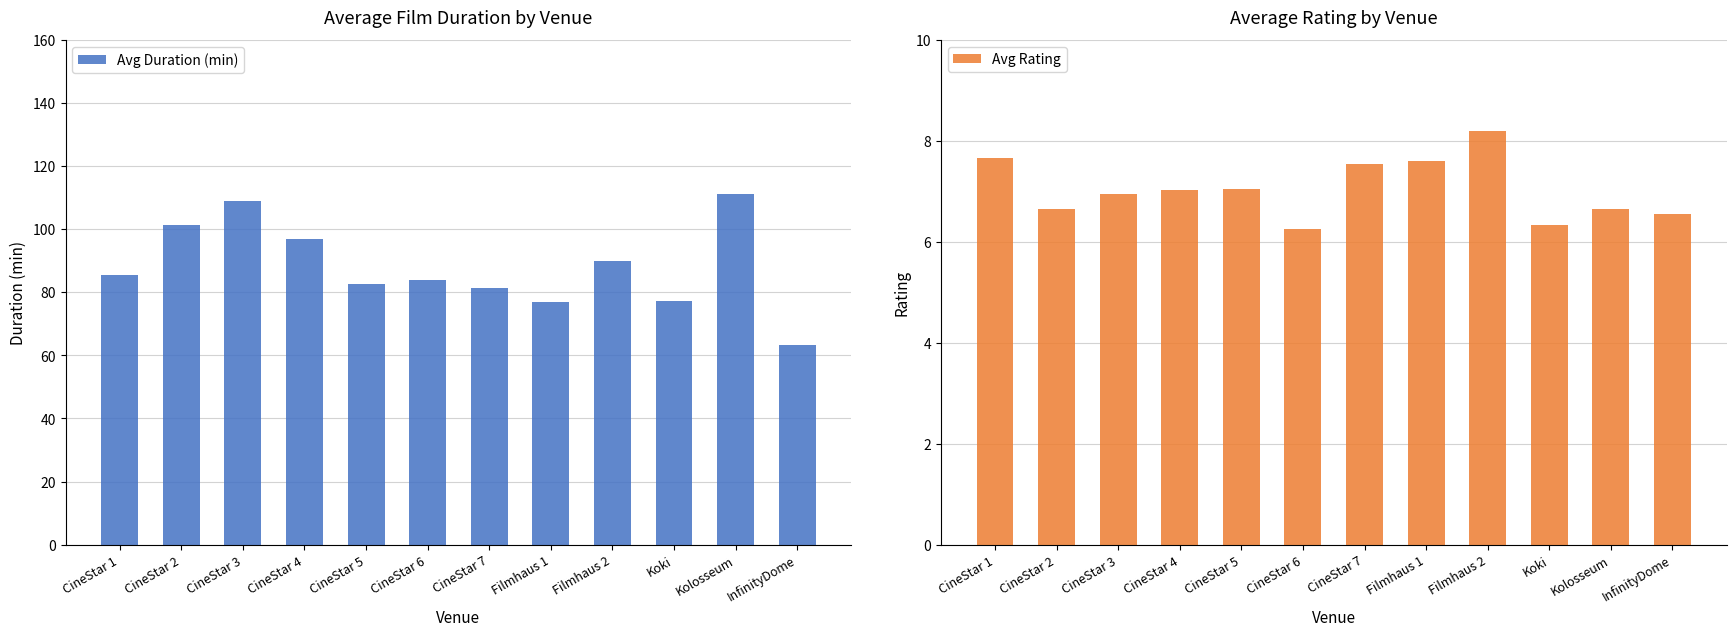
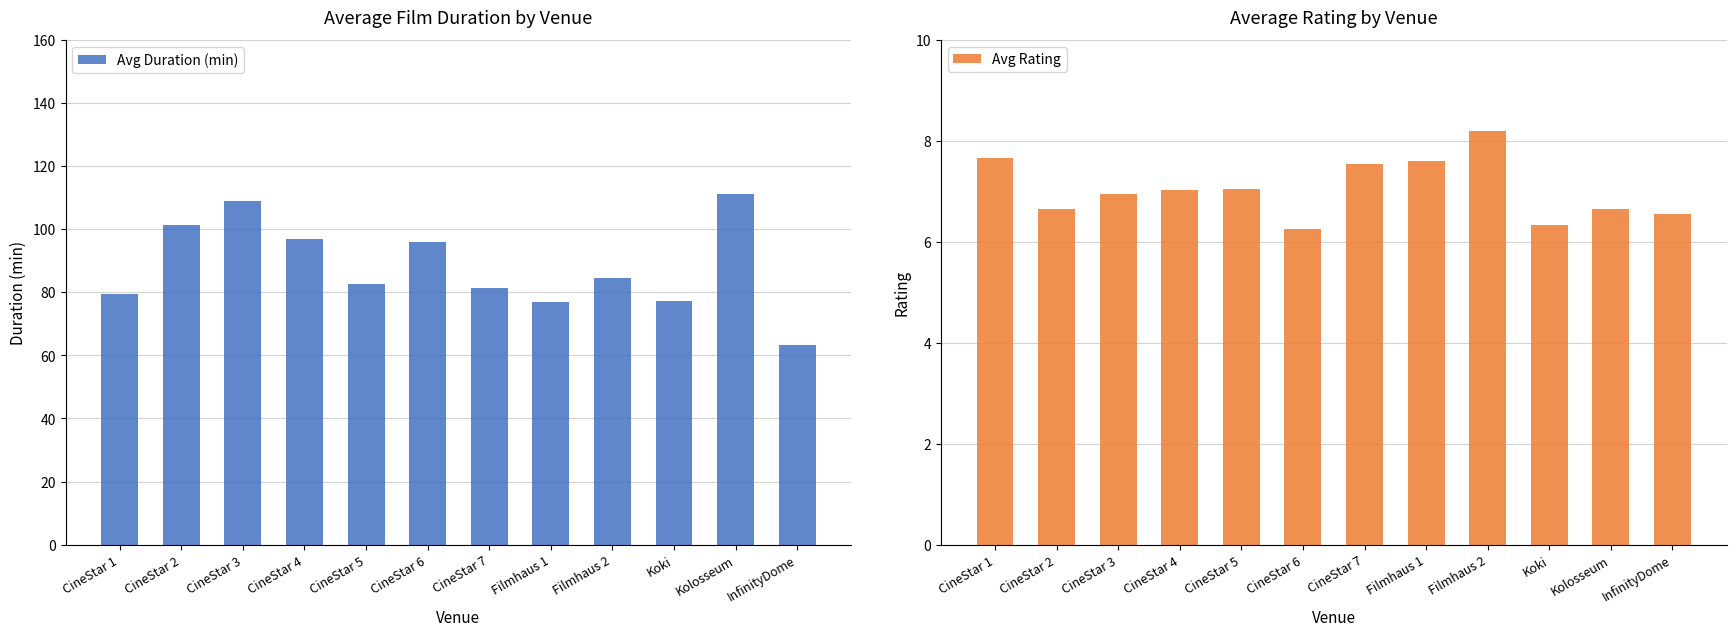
  {
    "Average Film Duration by Venue": {
-     "CineStar 1": 86,
+     "CineStar 1": 80,
      "CineStar 2": 101,
      "CineStar 3": 109,
      "CineStar 4": 97,
      "CineStar 5": 83,
-     "CineStar 6": 84,
+     "CineStar 6": 96,
      "CineStar 7": 82,
      "Filmhaus 1": 77,
-     "Filmhaus 2": 90,
+     "Filmhaus 2": 85,
      "Koki": 77,
      "Kolosseum": 111,
      "InfinityDome": 63
    },
    "Average Rating by Venue": {
      "CineStar 1": 7.7,
      "CineStar 2": 6.7,
      "CineStar 3": 7.0,
      "CineStar 4": 7.0,
      "CineStar 5": 7.1,
      "CineStar 6": 6.3,
      "CineStar 7": 7.6,
      "Filmhaus 1": 7.6,
      "Filmhaus 2": 8.2,
      "Koki": 6.3,
      "Kolosseum": 6.7,
      "InfinityDome": 6.6
    }
  }
